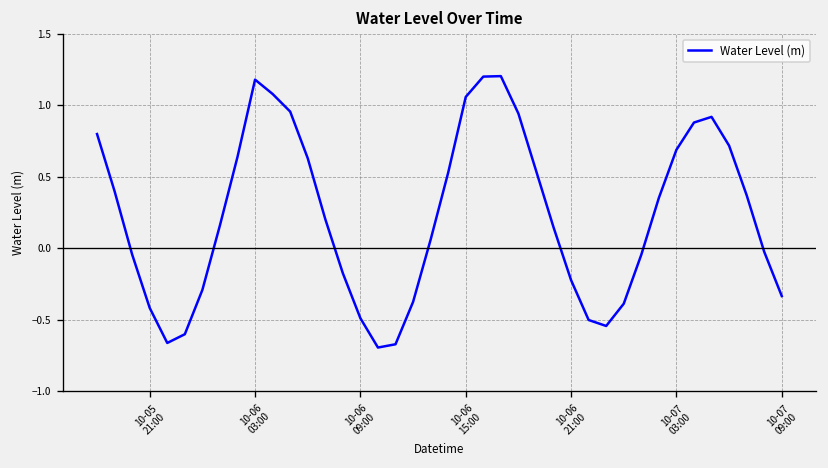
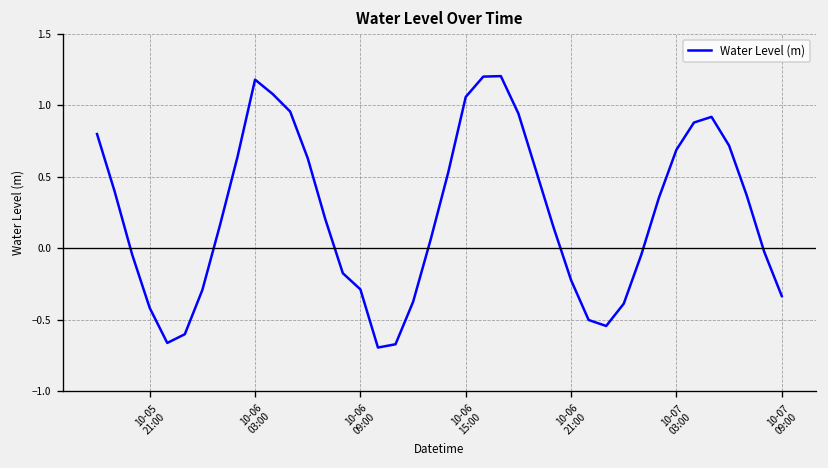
  {
    "10-05 21:00": -0.42,
    "10-06 03:00": 1.18,
-   "10-06 09:00": -0.49,
+   "10-06 09:00": -0.29,
    "10-06 15:00": 1.06,
    "10-06 21:00": -0.22,
    "10-07 03:00": 0.69,
    "10-07 09:00": -0.33
  }
